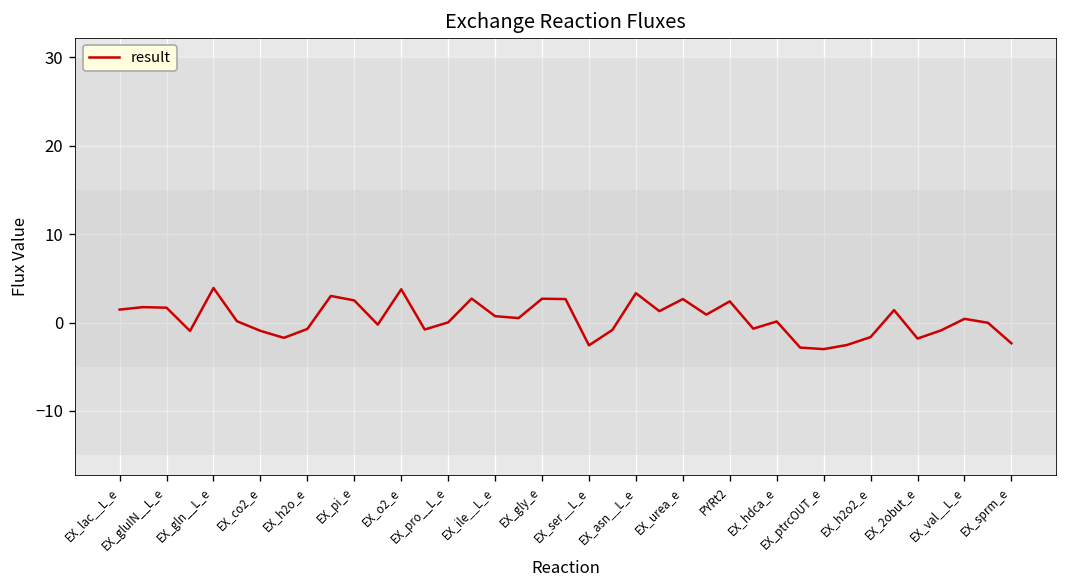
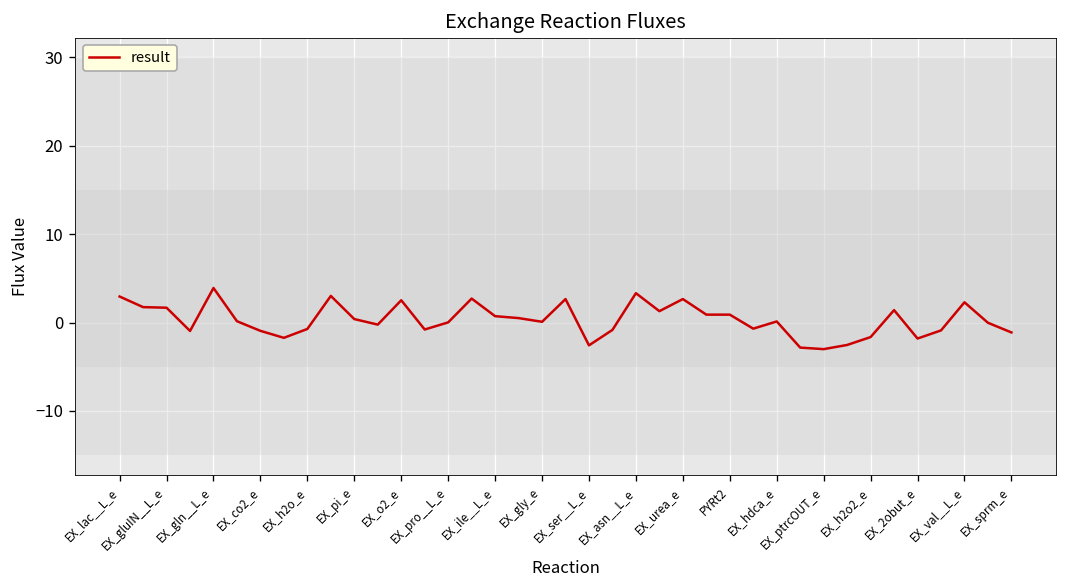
  {
-   "EX_lac__L_e": 1,
+   "EX_lac__L_e": 3,
    "EX_gluIN__L_e": 2,
    "EX_gln__L_e": 4,
    "EX_co2_e": -1,
    "EX_h2o_e": -1,
-   "EX_pi_e": 2,
-   "EX_o2_e": 4,
+   "EX_pi_e": 0,
+   "EX_o2_e": 3,
    "EX_pro__L_e": 0,
    "EX_ile__L_e": 1,
-   "EX_gly_e": 3,
+   "EX_gly_e": 0,
    "EX_ser__L_e": -3,
    "EX_asn__L_e": 3,
    "EX_urea_e": 3,
-   "PYRt2": 2,
+   "PYRt2": 1,
    "EX_hdca_e": 0,
    "EX_ptrcOUT_e": -3,
    "EX_h2o2_e": -2,
    "EX_2obut_e": -2,
-   "EX_val__L_e": 0,
-   "EX_sprm_e": -2
+   "EX_val__L_e": 2,
+   "EX_sprm_e": -1
  }
